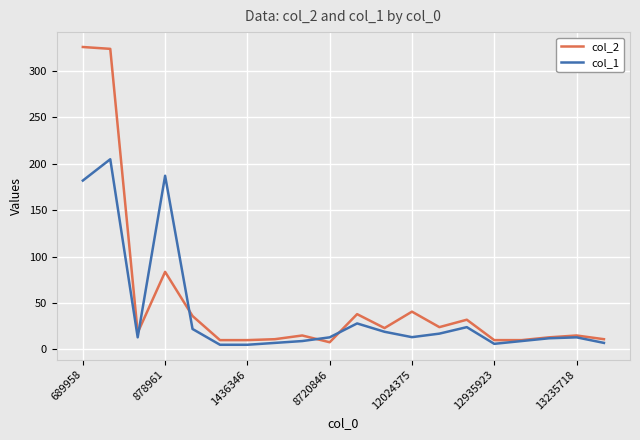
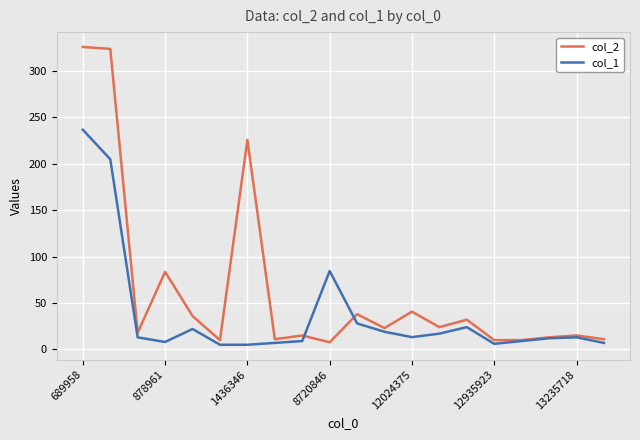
  {
    "col_2": {
      "689958": 330,
      "878961": 80,
-     "1436346": 10,
+     "1436346": 230,
      "8720846": 10,
      "12024375": 40,
      "12935923": 10
    },
    "col_1": {
-     "689958": 180,
-     "878961": 190,
+     "689958": 240,
+     "878961": 10,
      "1436346": 10,
-     "8720846": 10,
+     "8720846": 80,
      "12024375": 10,
      "12935923": 10
    }
  }
